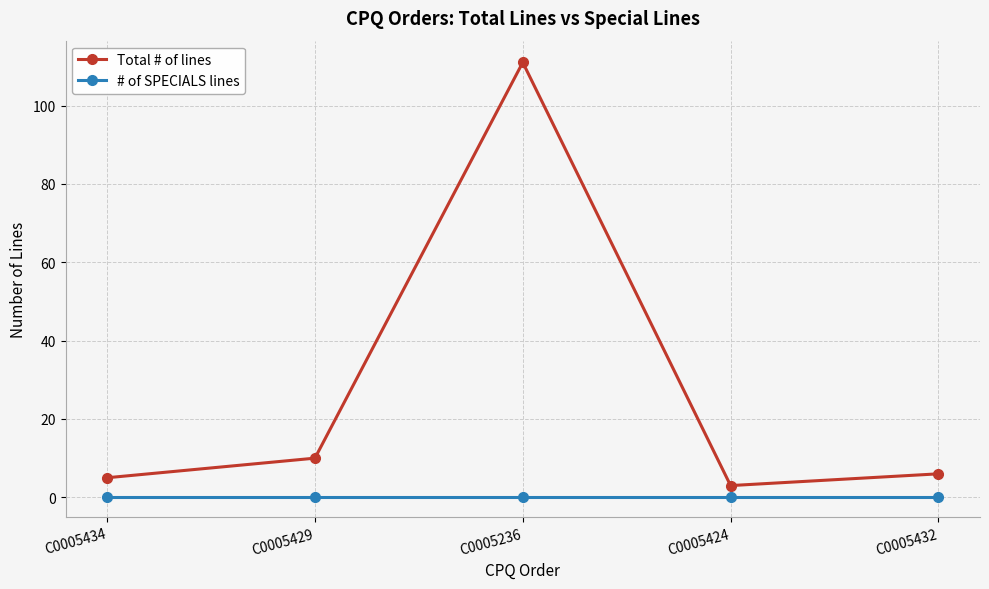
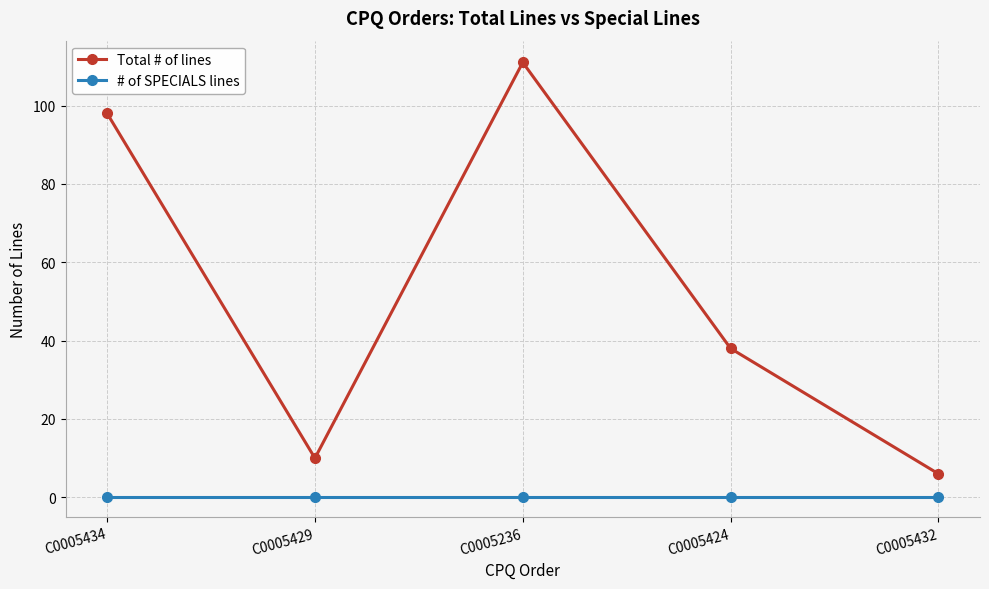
  {
    "Total # of lines": {
-     "C0005434": 5,
+     "C0005434": 98,
      "C0005429": 10,
      "C0005236": 111,
-     "C0005424": 3,
+     "C0005424": 38,
      "C0005432": 6
    },
    "# of SPECIALS lines": {
      "C0005434": 0,
      "C0005429": 0,
      "C0005236": 0,
      "C0005424": 0,
      "C0005432": 0
    }
  }
